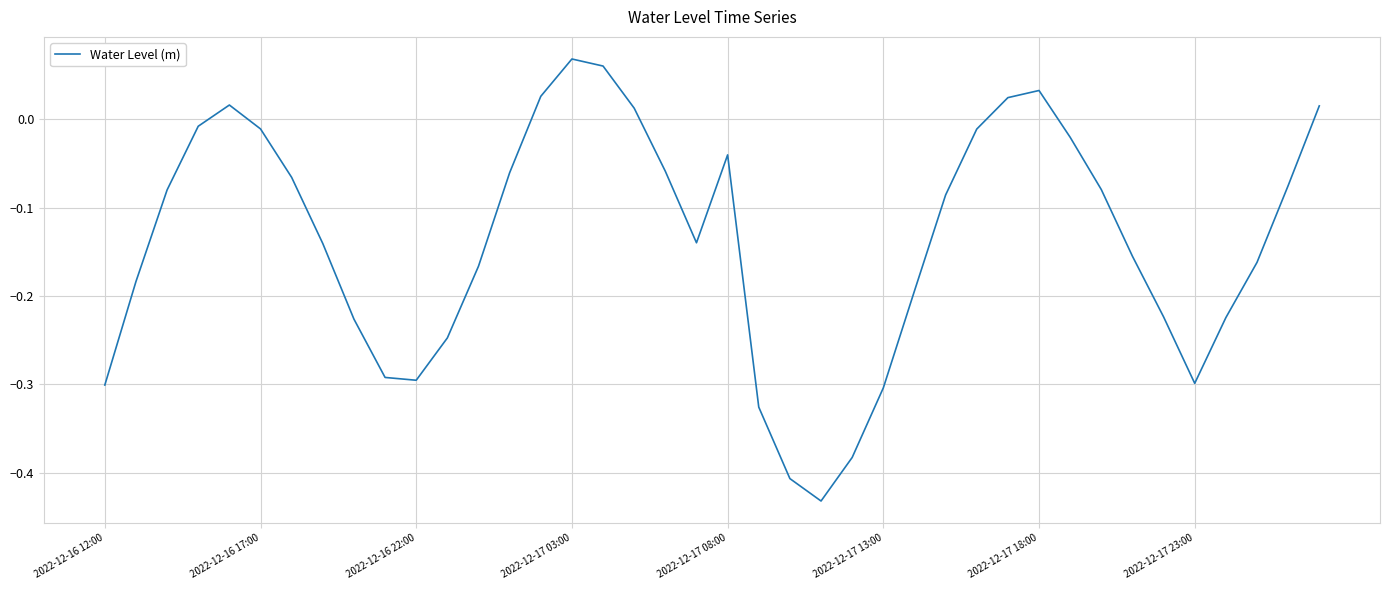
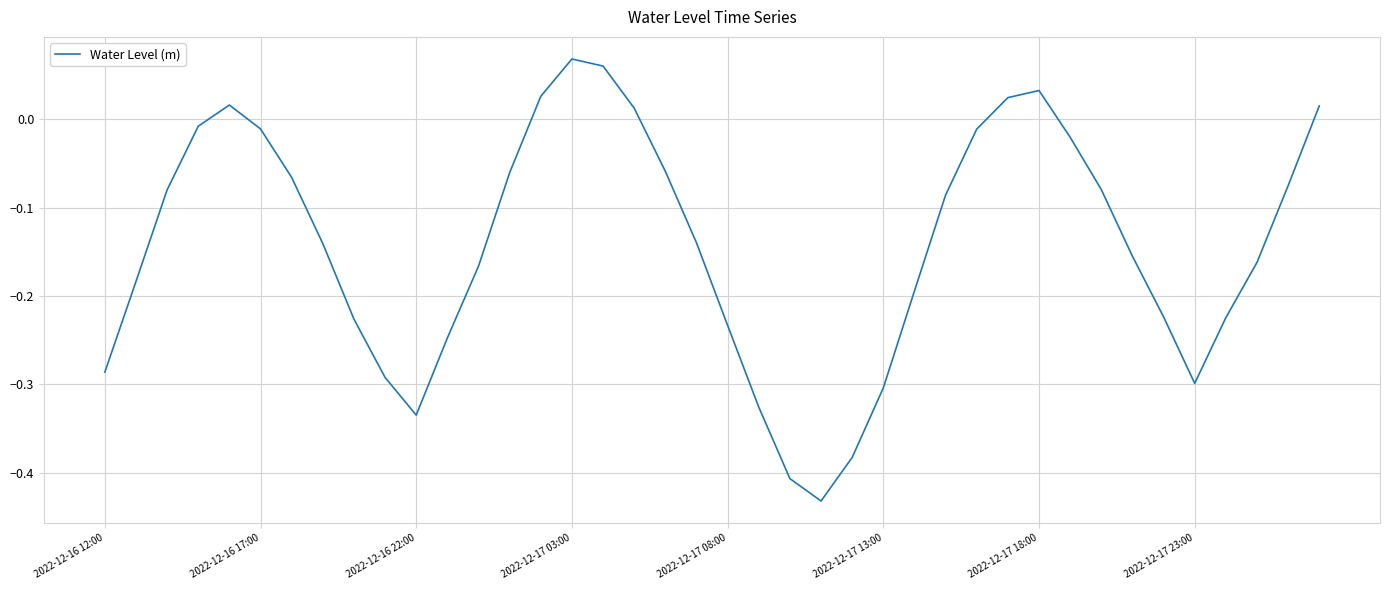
  {
-   "2022-12-16 12:00": -0.30,
+   "2022-12-16 12:00": -0.29,
    "2022-12-16 17:00": -0.01,
-   "2022-12-16 22:00": -0.30,
+   "2022-12-16 22:00": -0.33,
    "2022-12-17 03:00": 0.07,
-   "2022-12-17 08:00": -0.04,
+   "2022-12-17 08:00": -0.23,
    "2022-12-17 13:00": -0.30,
    "2022-12-17 18:00": 0.03,
    "2022-12-17 23:00": -0.30
  }
